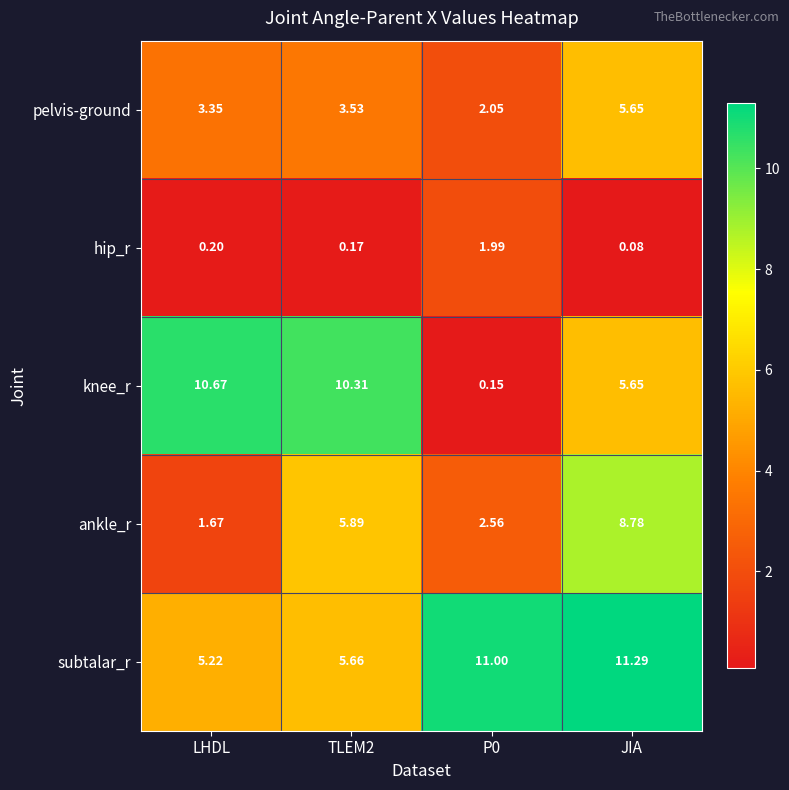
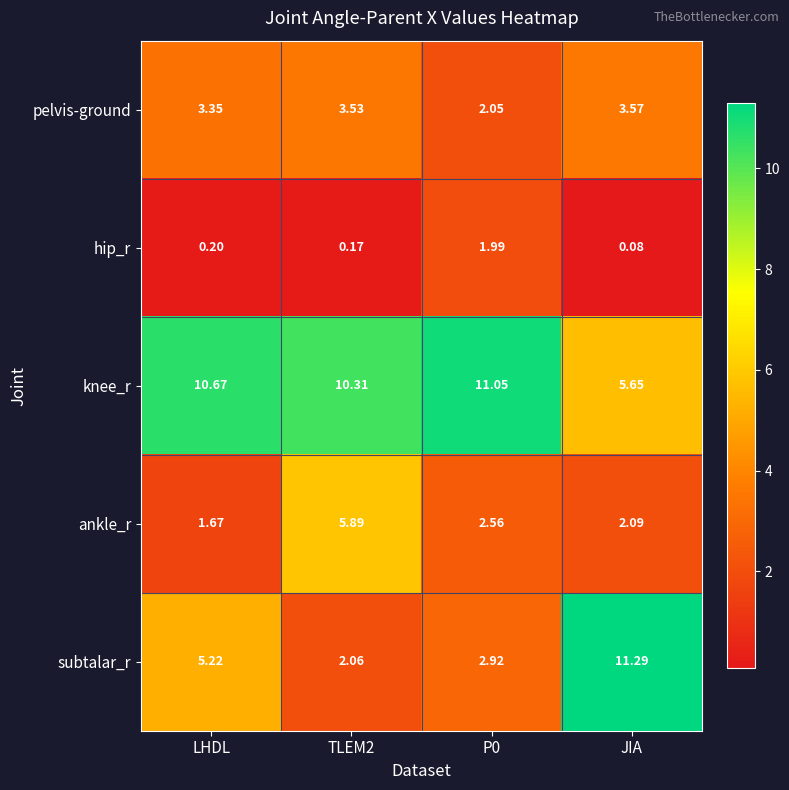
  {
    "pelvis-ground": {
      "LHDL": 3.35,
      "TLEM2": 3.53,
      "P0": 2.05,
-     "JIA": 5.65
+     "JIA": 3.57
    },
    "hip_r": {
      "LHDL": 0.20,
      "TLEM2": 0.17,
      "P0": 1.99,
      "JIA": 0.08
    },
    "knee_r": {
      "LHDL": 10.67,
      "TLEM2": 10.31,
-     "P0": 0.15,
+     "P0": 11.05,
      "JIA": 5.65
    },
    "ankle_r": {
      "LHDL": 1.67,
      "TLEM2": 5.89,
      "P0": 2.56,
-     "JIA": 8.78
+     "JIA": 2.09
    },
    "subtalar_r": {
      "LHDL": 5.22,
-     "TLEM2": 5.66,
-     "P0": 11.00,
+     "TLEM2": 2.06,
+     "P0": 2.92,
      "JIA": 11.29
    }
  }
